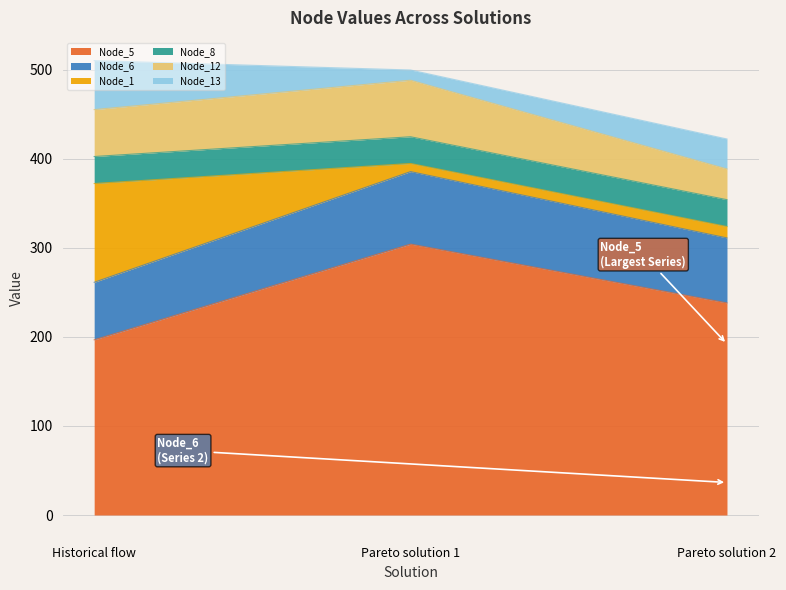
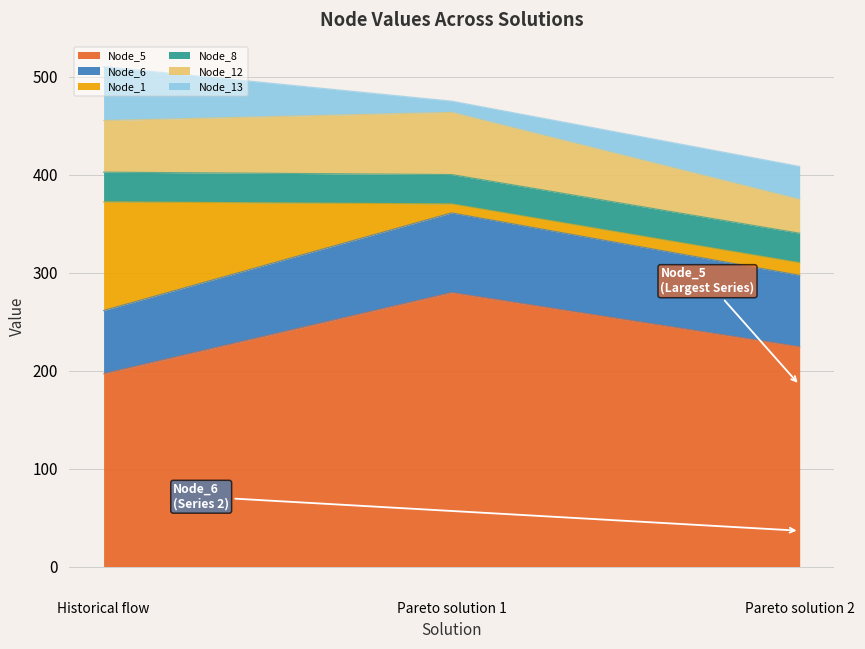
  {
    "Node_5": {
      "Historical flow": 200,
-     "Pareto solution 1": 300,
-     "Pareto solution 2": 240
+     "Pareto solution 1": 280,
+     "Pareto solution 2": 220
    },
    "Node_1": {
      "Historical flow": 110,
      "Pareto solution 1": 10,
      "Pareto solution 2": 10
    },
    "Node_12": {
      "Historical flow": 50,
      "Pareto solution 1": 60,
      "Pareto solution 2": 30
    },
    "Node_13": {
      "Pareto solution 1": 10,
      "Pareto solution 2": 30
    }
  }
